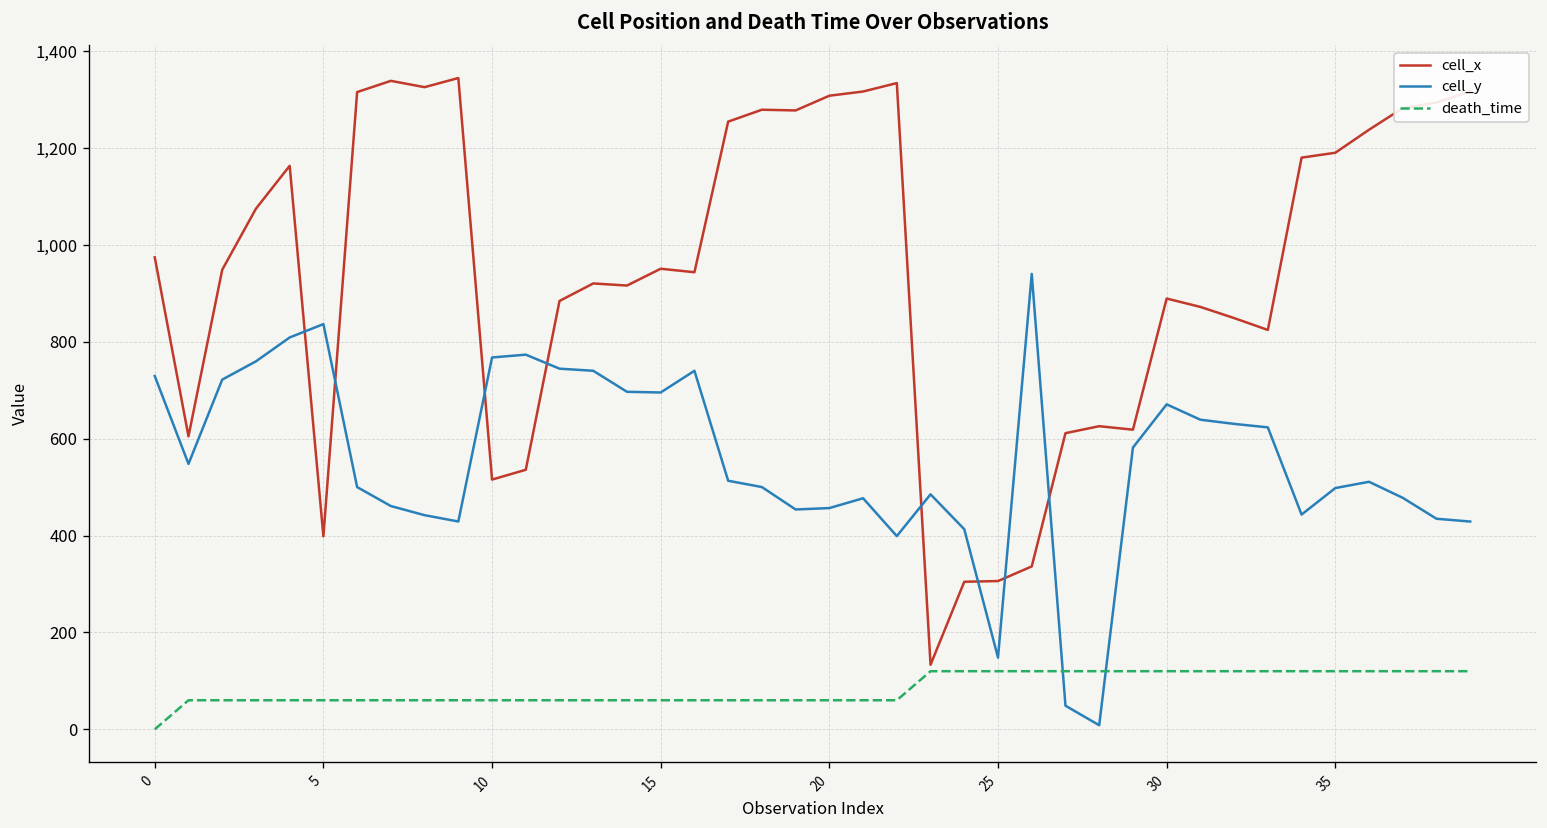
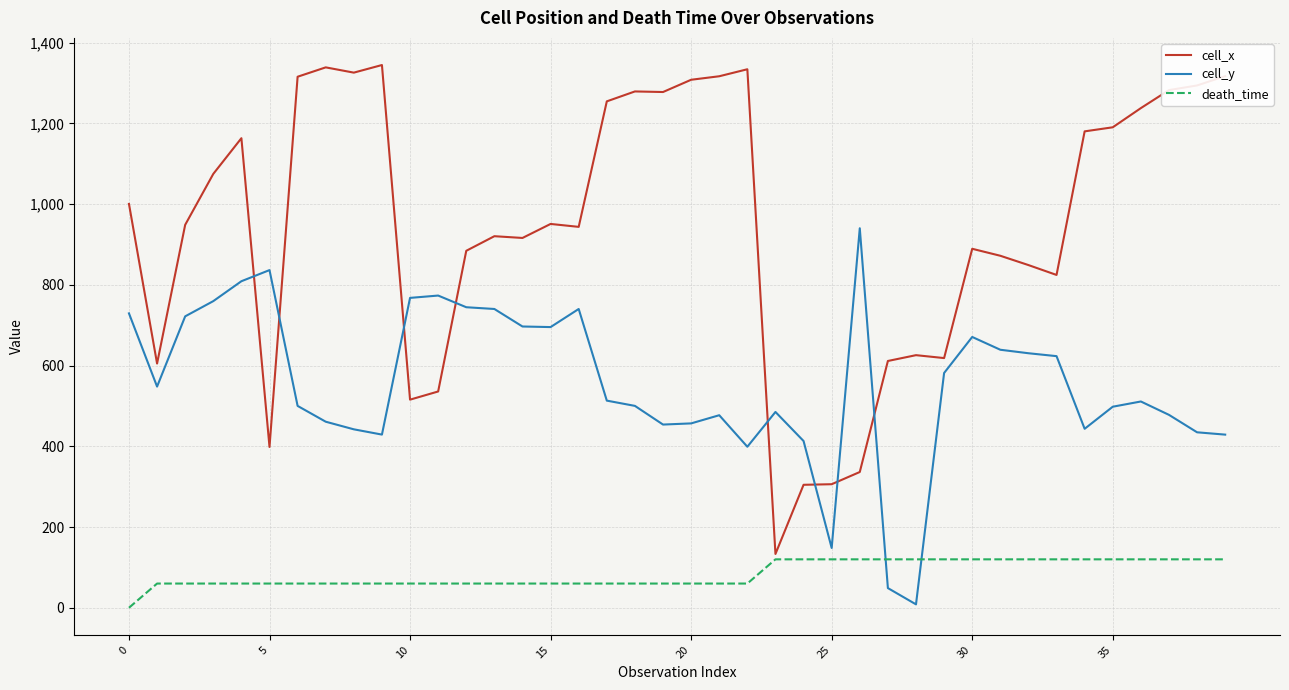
  {
    "cell_x": {
-     "0": "970",
+     "0": "1,000",
      "5": "400",
      "10": "520",
      "15": "950",
      "20": "1,310",
      "25": "310",
      "30": "890",
      "35": "1,190"
    },
    "cell_y": {
      "0": "730",
      "5": "840",
      "10": "770",
      "15": "700",
      "20": "460",
      "25": "150",
      "30": "670",
      "35": "500"
    },
    "death_time": {
      "0": "0",
      "5": "60",
      "10": "60",
      "15": "60",
      "20": "60",
      "25": "120",
      "30": "120",
      "35": "120"
    }
  }
